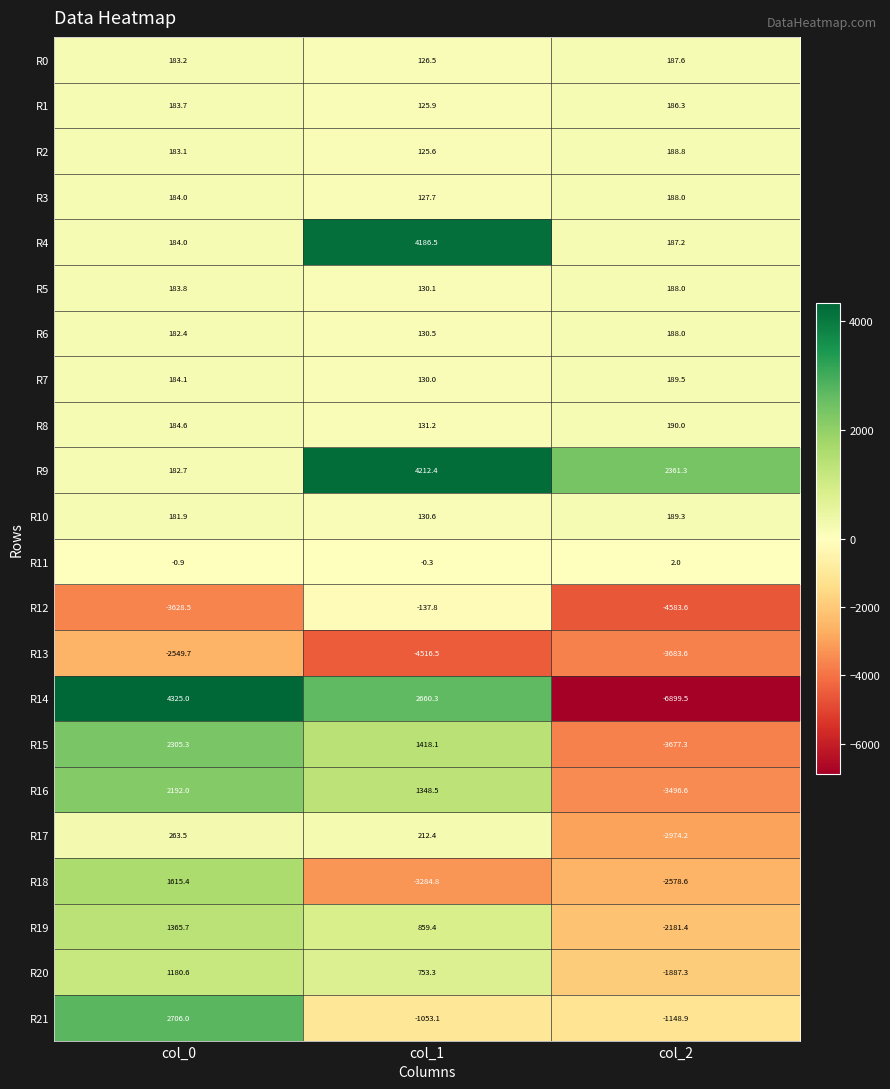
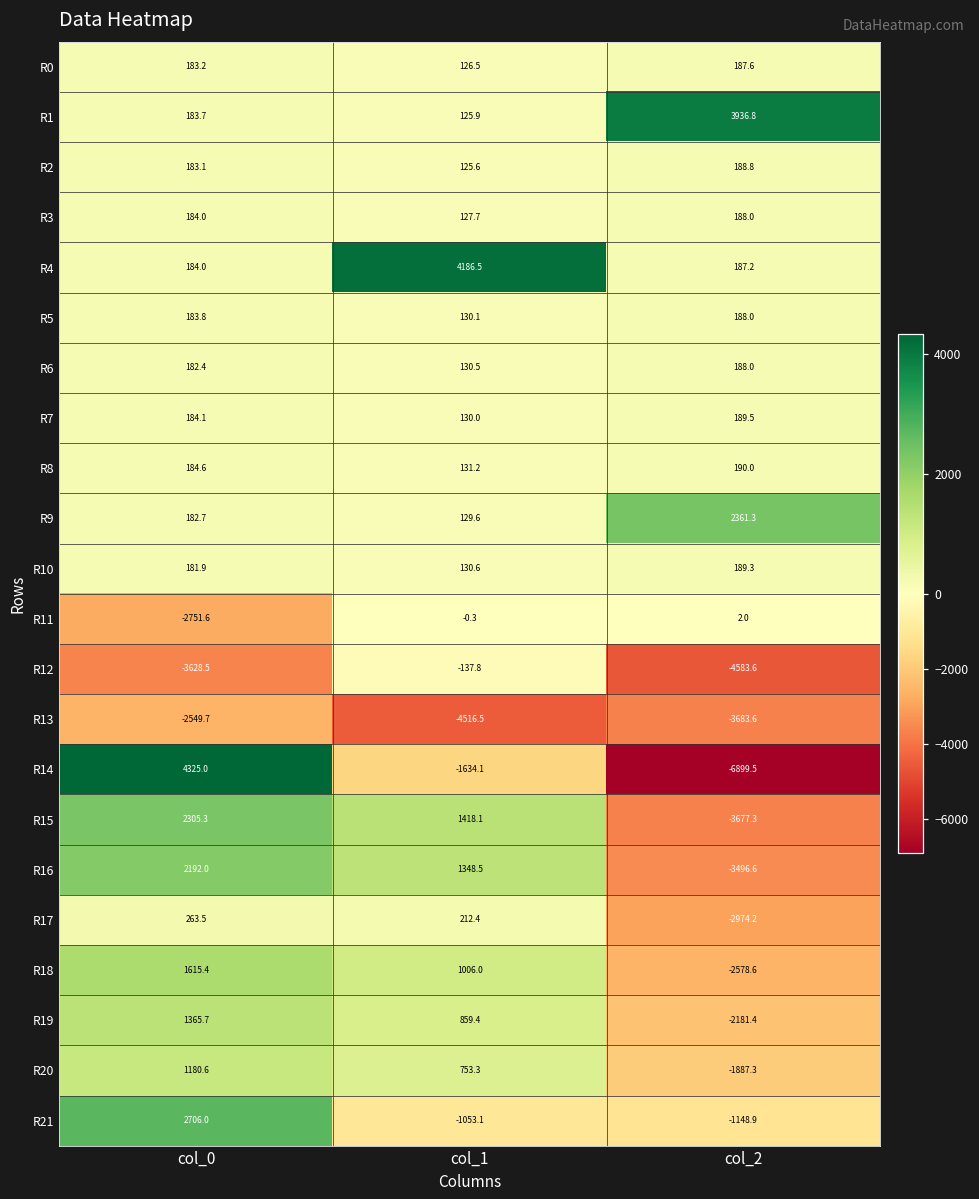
  {
    "R0": {
      "col_0": 183.2,
      "col_1": 126.5,
      "col_2": 187.6
    },
    "R1": {
      "col_0": 183.7,
      "col_1": 125.9,
-     "col_2": 186.3
+     "col_2": 3936.8
    },
    "R2": {
      "col_0": 183.1,
      "col_1": 125.6,
      "col_2": 188.8
    },
    "R3": {
      "col_0": 184.0,
      "col_1": 127.7,
      "col_2": 188.0
    },
    "R4": {
      "col_0": 184.0,
      "col_1": 4186.5,
      "col_2": 187.2
    },
    "R5": {
      "col_0": 183.8,
      "col_1": 130.1,
      "col_2": 188.0
    },
    "R6": {
      "col_0": 182.4,
      "col_1": 130.5,
      "col_2": 188.0
    },
    "R7": {
      "col_0": 184.1,
      "col_1": 130.0,
      "col_2": 189.5
    },
    "R8": {
      "col_0": 184.6,
      "col_1": 131.2,
      "col_2": 190.0
    },
    "R9": {
      "col_0": 182.7,
-     "col_1": 4212.4,
+     "col_1": 129.6,
      "col_2": 2361.3
    },
    "R10": {
      "col_0": 181.9,
      "col_1": 130.6,
      "col_2": 189.3
    },
    "R11": {
-     "col_0": -0.9,
+     "col_0": -2751.6,
      "col_1": -0.3,
      "col_2": 2.0
    },
    "R12": {
      "col_0": -3628.5,
      "col_1": -137.8,
      "col_2": -4583.6
    },
    "R13": {
      "col_0": -2549.7,
      "col_1": -4516.5,
      "col_2": -3683.6
    },
    "R14": {
      "col_0": 4325.0,
-     "col_1": 2660.3,
+     "col_1": -1634.1,
      "col_2": -6899.5
    },
    "R15": {
      "col_0": 2305.3,
      "col_1": 1418.1,
      "col_2": -3677.3
    },
    "R16": {
      "col_0": 2192.0,
      "col_1": 1348.5,
      "col_2": -3496.6
    },
    "R17": {
      "col_0": 263.5,
      "col_1": 212.4,
      "col_2": -2974.2
    },
    "R18": {
      "col_0": 1615.4,
-     "col_1": -3284.8,
+     "col_1": 1006.0,
      "col_2": -2578.6
    },
    "R19": {
      "col_0": 1365.7,
      "col_1": 859.4,
      "col_2": -2181.4
    },
    "R20": {
      "col_0": 1180.6,
      "col_1": 753.3,
      "col_2": -1887.3
    },
    "R21": {
      "col_0": 2706.0,
      "col_1": -1053.1,
      "col_2": -1148.9
    }
  }
